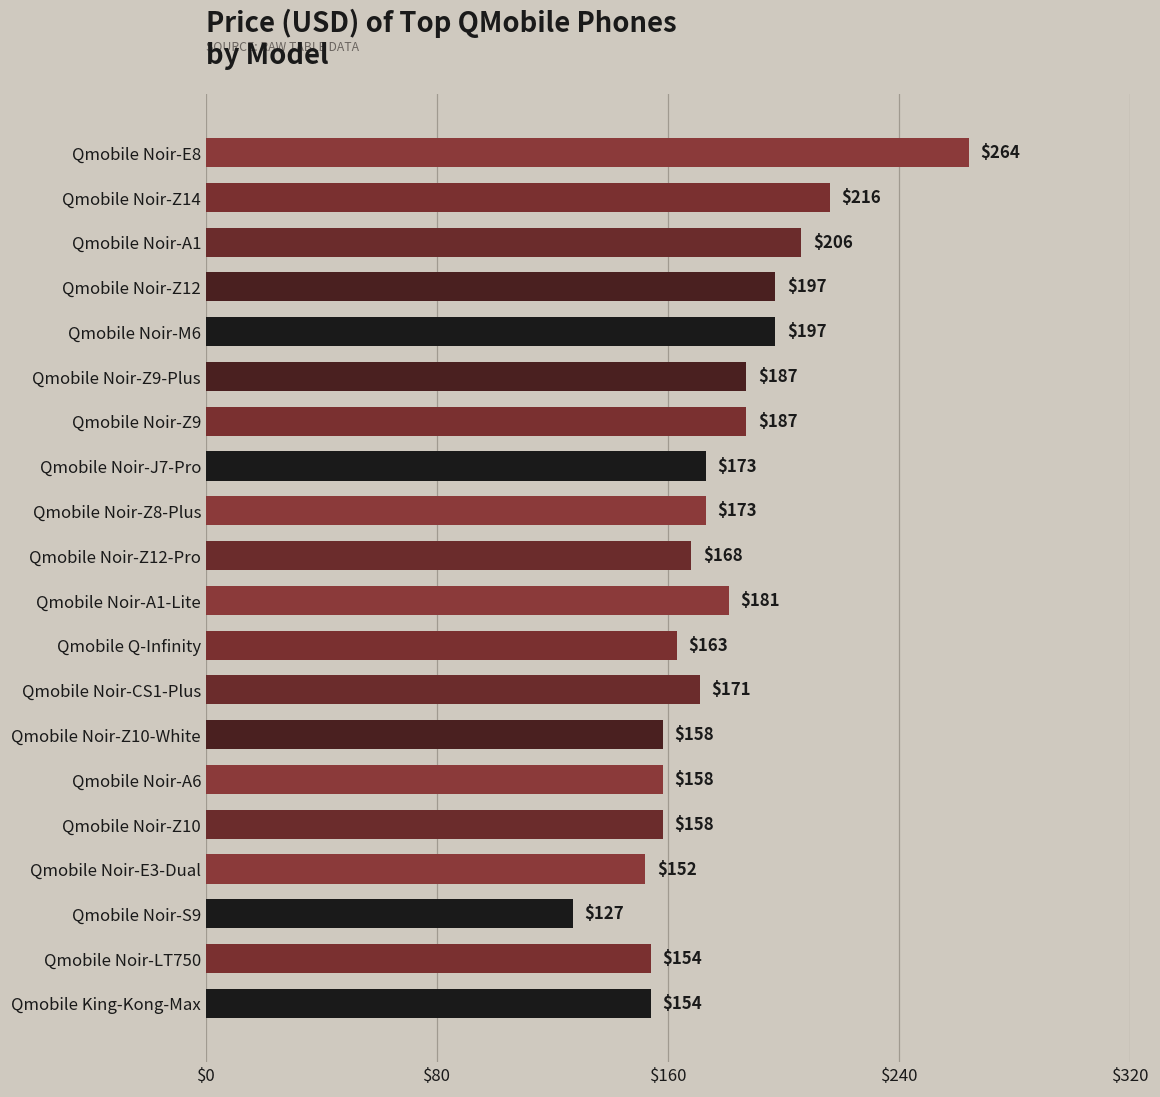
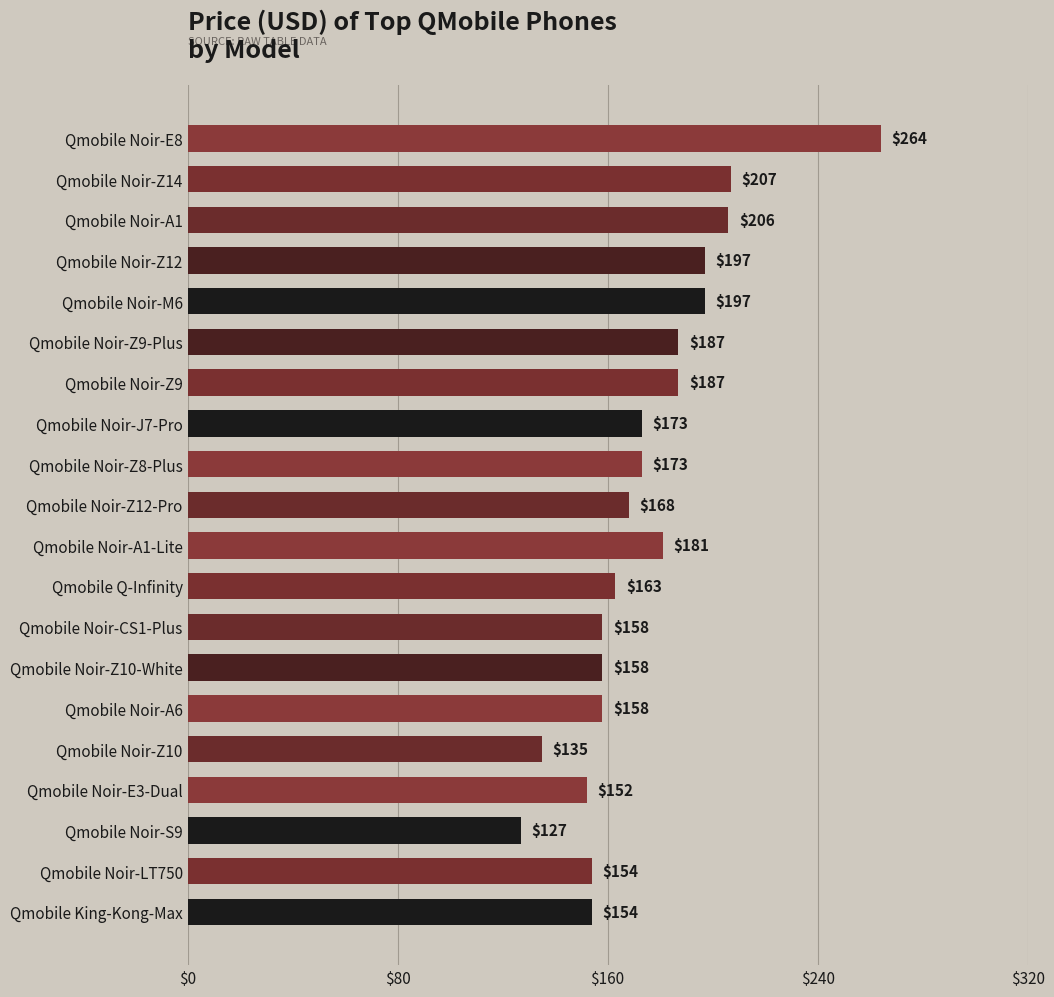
  {
    "Qmobile Noir-E8": "$264",
-   "Qmobile Noir-Z14": "$216",
+   "Qmobile Noir-Z14": "$207",
    "Qmobile Noir-A1": "$206",
    "Qmobile Noir-Z12": "$197",
    "Qmobile Noir-M6": "$197",
    "Qmobile Noir-Z9-Plus": "$187",
    "Qmobile Noir-Z9": "$187",
    "Qmobile Noir-J7-Pro": "$173",
    "Qmobile Noir-Z8-Plus": "$173",
    "Qmobile Noir-Z12-Pro": "$168",
    "Qmobile Noir-A1-Lite": "$181",
    "Qmobile Q-Infinity": "$163",
-   "Qmobile Noir-CS1-Plus": "$171",
+   "Qmobile Noir-CS1-Plus": "$158",
    "Qmobile Noir-Z10-White": "$158",
    "Qmobile Noir-A6": "$158",
-   "Qmobile Noir-Z10": "$158",
+   "Qmobile Noir-Z10": "$135",
    "Qmobile Noir-E3-Dual": "$152",
    "Qmobile Noir-S9": "$127",
    "Qmobile Noir-LT750": "$154",
    "Qmobile King-Kong-Max": "$154"
  }
